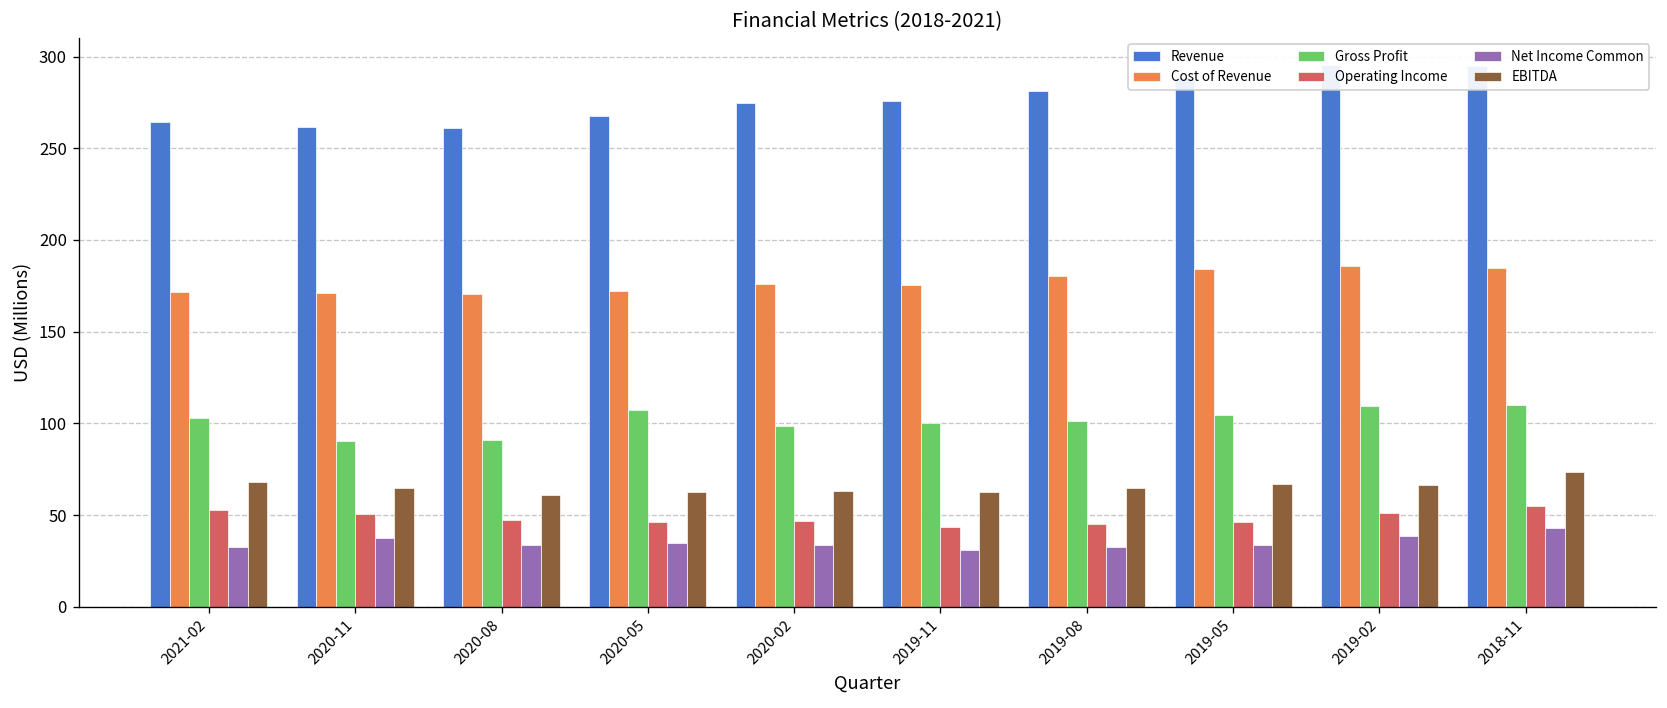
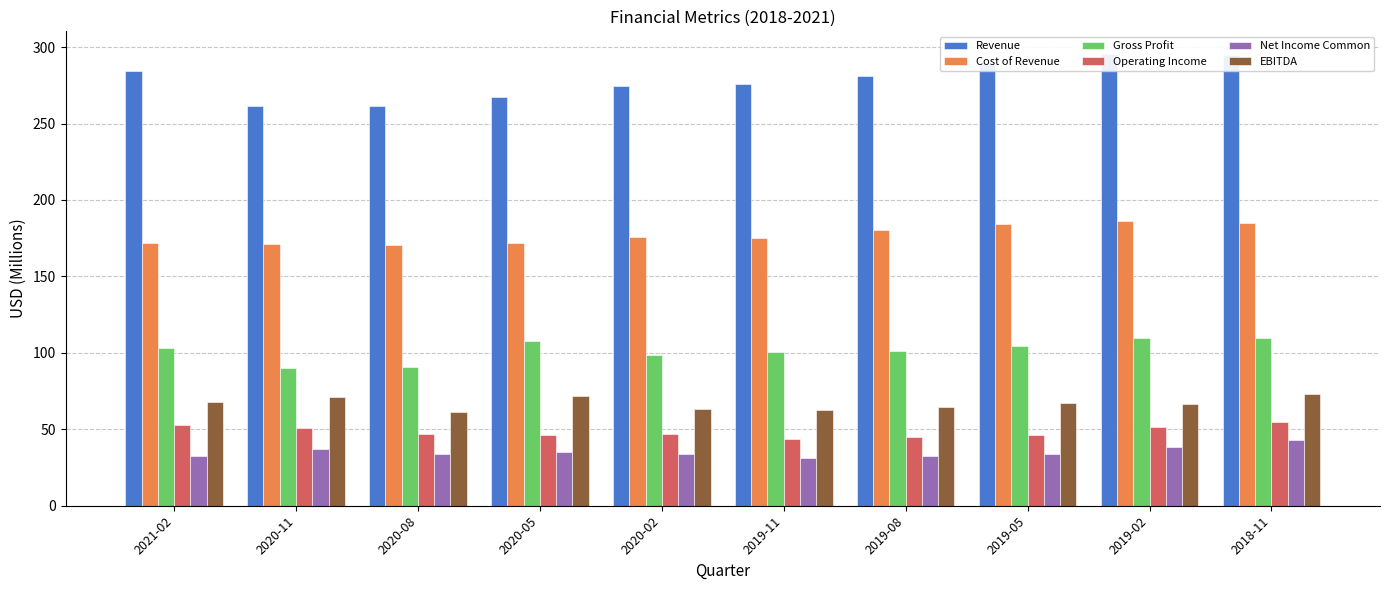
  {
    "Revenue": {
-     "2021-02": 264,
+     "2021-02": 285,
      "2020-11": 262,
      "2020-08": 261,
      "2020-05": 267,
      "2020-02": 275,
      "2019-11": 276,
      "2019-08": 281
    },
    "Gross Profit": {
      "2021-02": 103,
      "2020-11": 90,
      "2020-08": 91,
      "2020-05": 108,
      "2020-02": 99,
      "2019-11": 100,
      "2019-08": 101,
      "2019-05": 105,
      "2019-02": 109,
      "2018-11": 110
    },
    "Net Income Common": {
      "2021-02": 33,
      "2020-11": 37,
      "2020-08": 34,
      "2020-05": 35,
      "2020-02": 34,
      "2019-11": 31,
      "2019-08": 32,
      "2019-05": 34,
      "2019-02": 38,
      "2018-11": 43
    },
    "EBITDA": {
      "2021-02": 68,
-     "2020-11": 65,
+     "2020-11": 71,
      "2020-08": 61,
-     "2020-05": 63,
+     "2020-05": 72,
      "2020-02": 63,
      "2019-11": 63,
      "2019-08": 65,
      "2019-05": 67,
      "2019-02": 67,
      "2018-11": 73
    }
  }
